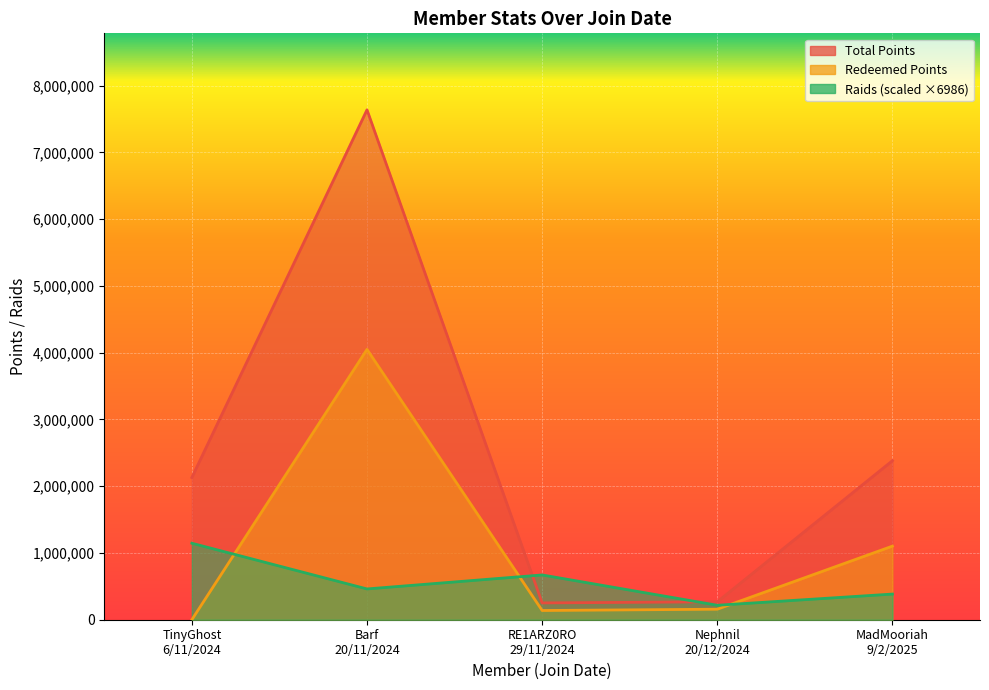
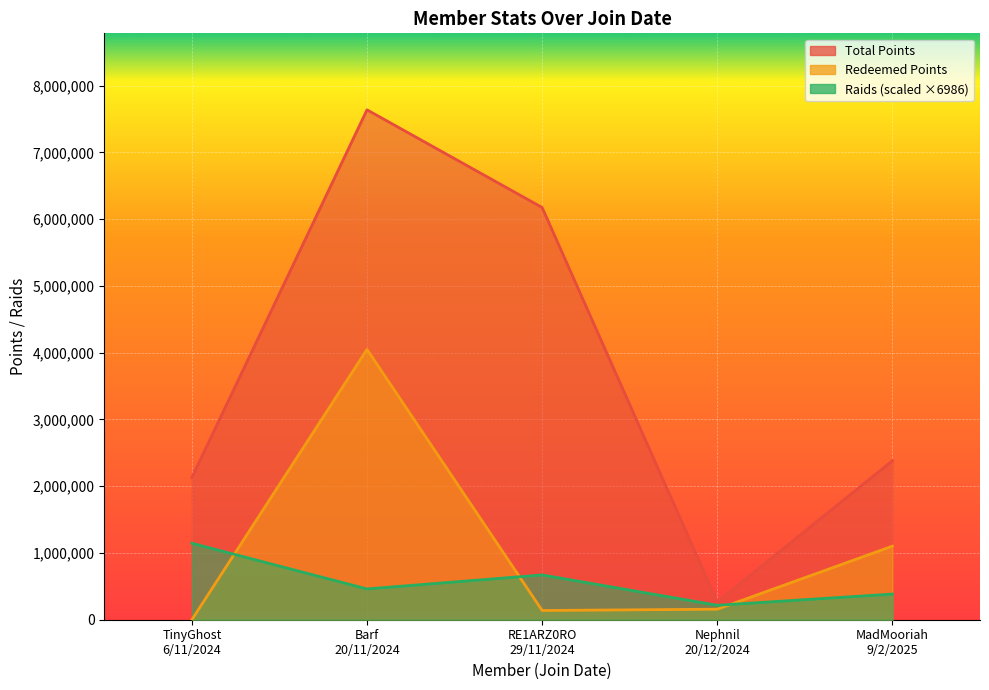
  {
    "Total Points": {
      "TinyGhost 6/11/2024": "2,100,000",
      "Barf 20/11/2024": "7,600,000",
-     "RE1ARZ0RO 29/11/2024": "300,000",
+     "RE1ARZ0RO 29/11/2024": "6,200,000",
      "Nephnil 20/12/2024": "300,000",
      "MadMooriah 9/2/2025": "2,400,000"
    },
    "Redeemed Points": {
      "TinyGhost 6/11/2024": "0",
      "Barf 20/11/2024": "4,000,000",
      "RE1ARZ0RO 29/11/2024": "100,000",
      "Nephnil 20/12/2024": "200,000",
      "MadMooriah 9/2/2025": "1,100,000"
    }
  }
